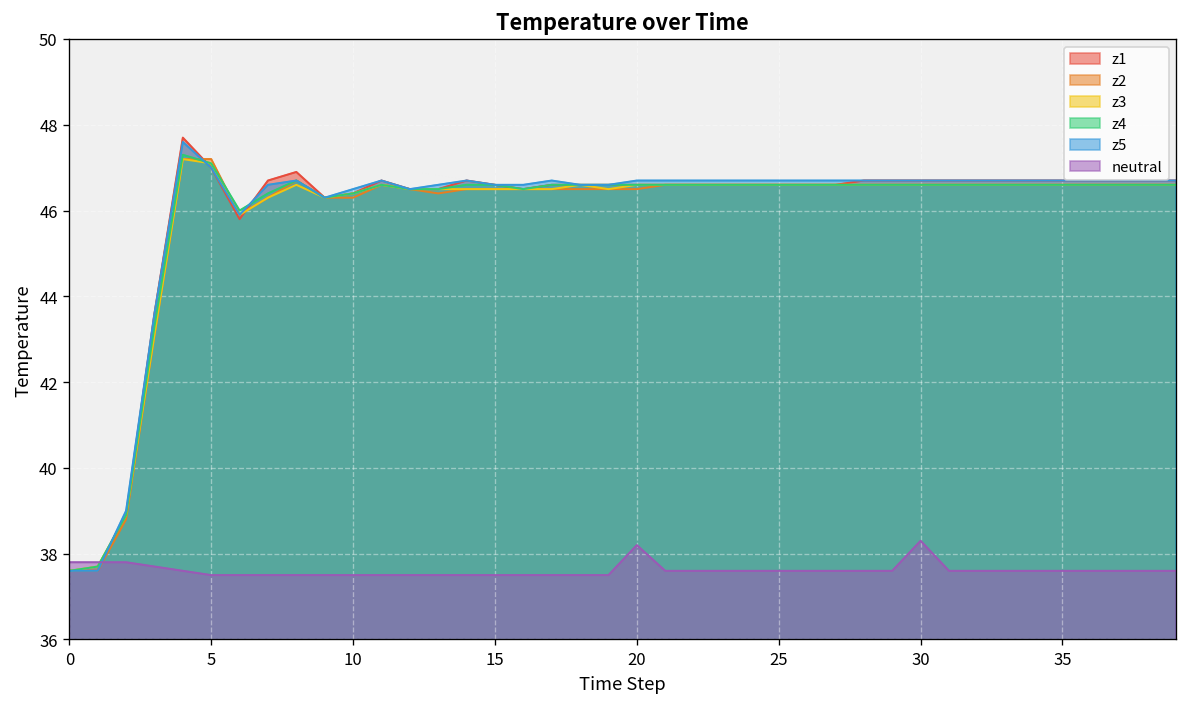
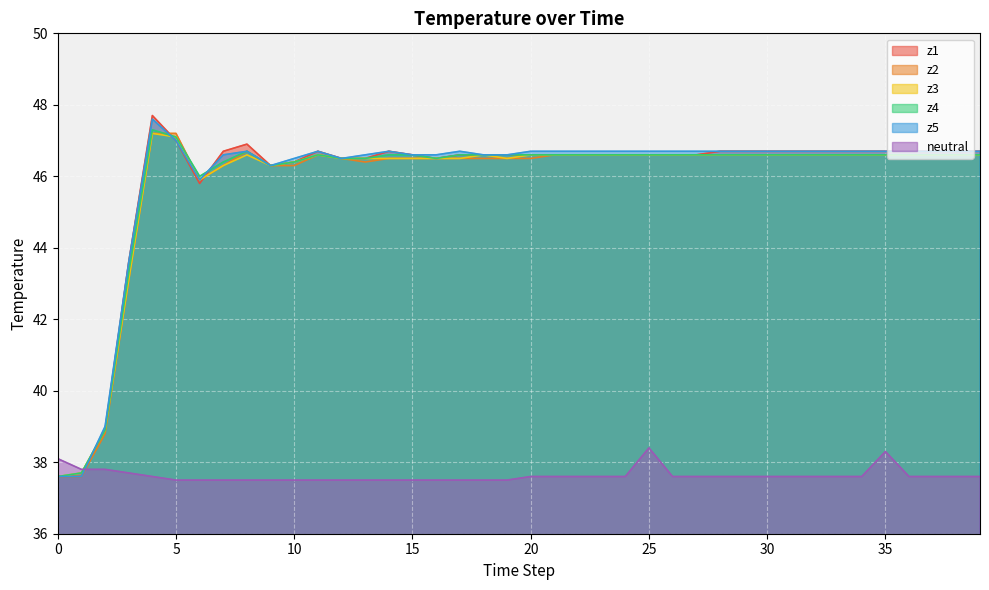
  {
    "z5": {
      "10": 46.5,
      "20": 46.7,
      "25": 46.7
    },
    "neutral": {
-     "0": 37.8,
+     "0": 38.1,
      "5": 37.5,
      "10": 37.5,
      "15": 37.5,
-     "20": 38.2,
-     "25": 37.6,
-     "30": 38.3,
-     "35": 37.6
+     "20": 37.6,
+     "25": 38.4,
+     "30": 37.6,
+     "35": 38.3
    }
  }
